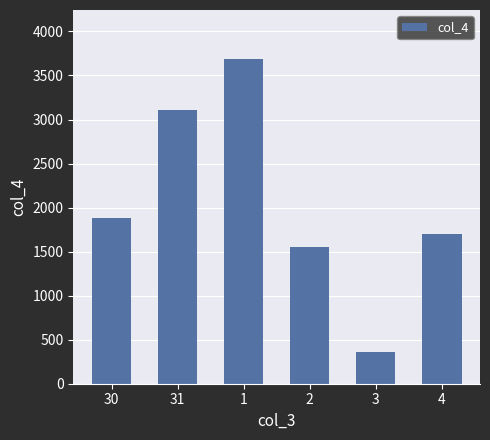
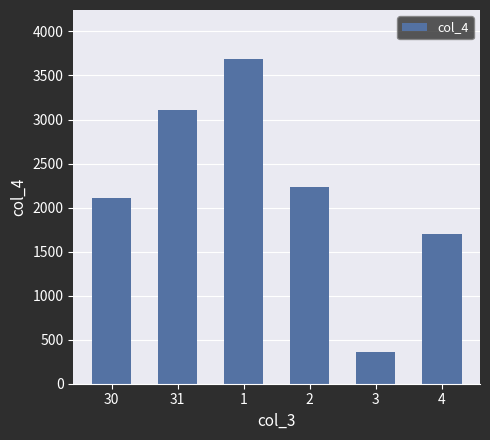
  {
-   "30": 1900,
+   "30": 2100,
    "31": 3100,
    "1": 3700,
-   "2": 1600,
+   "2": 2200,
    "3": 400,
    "4": 1700
  }
